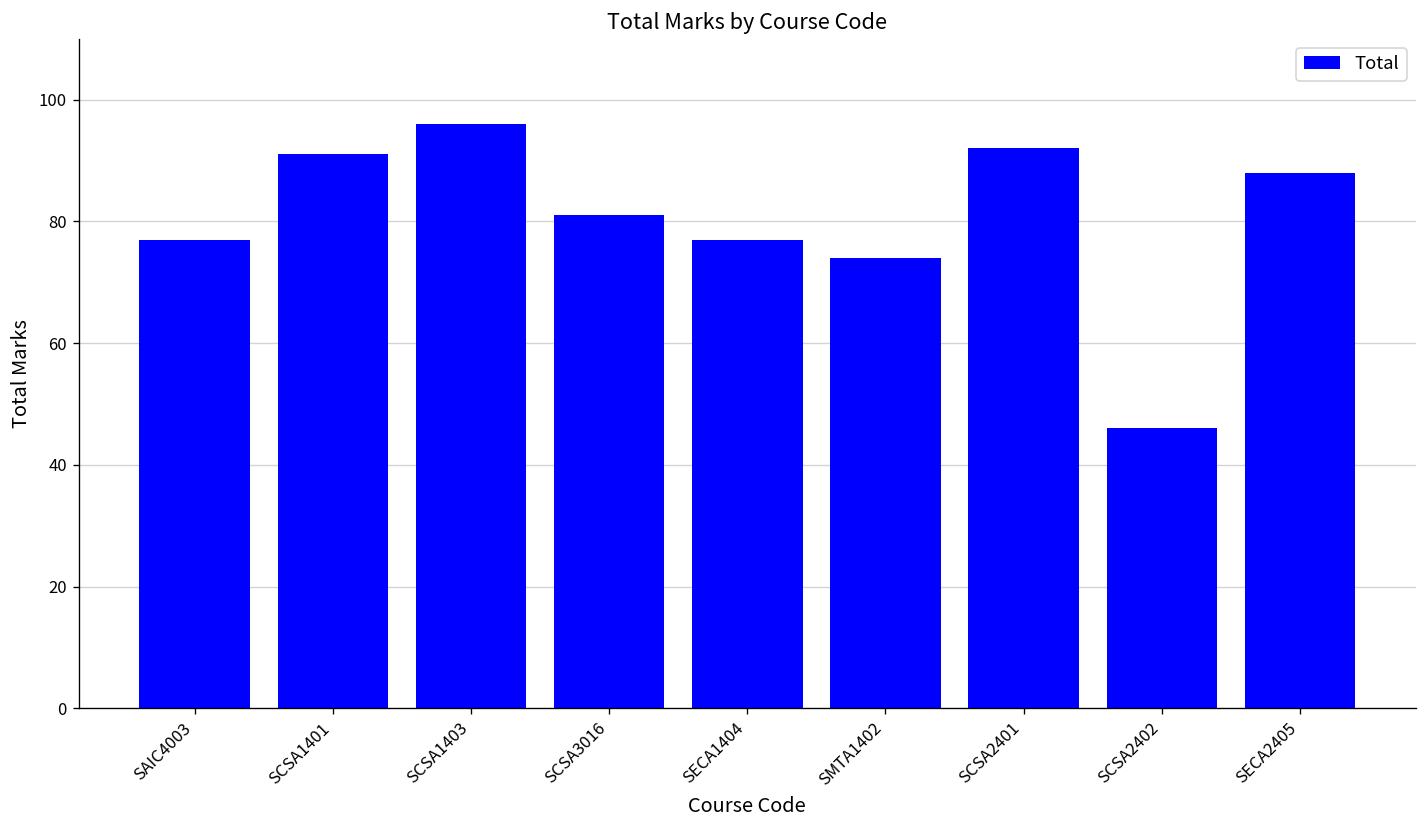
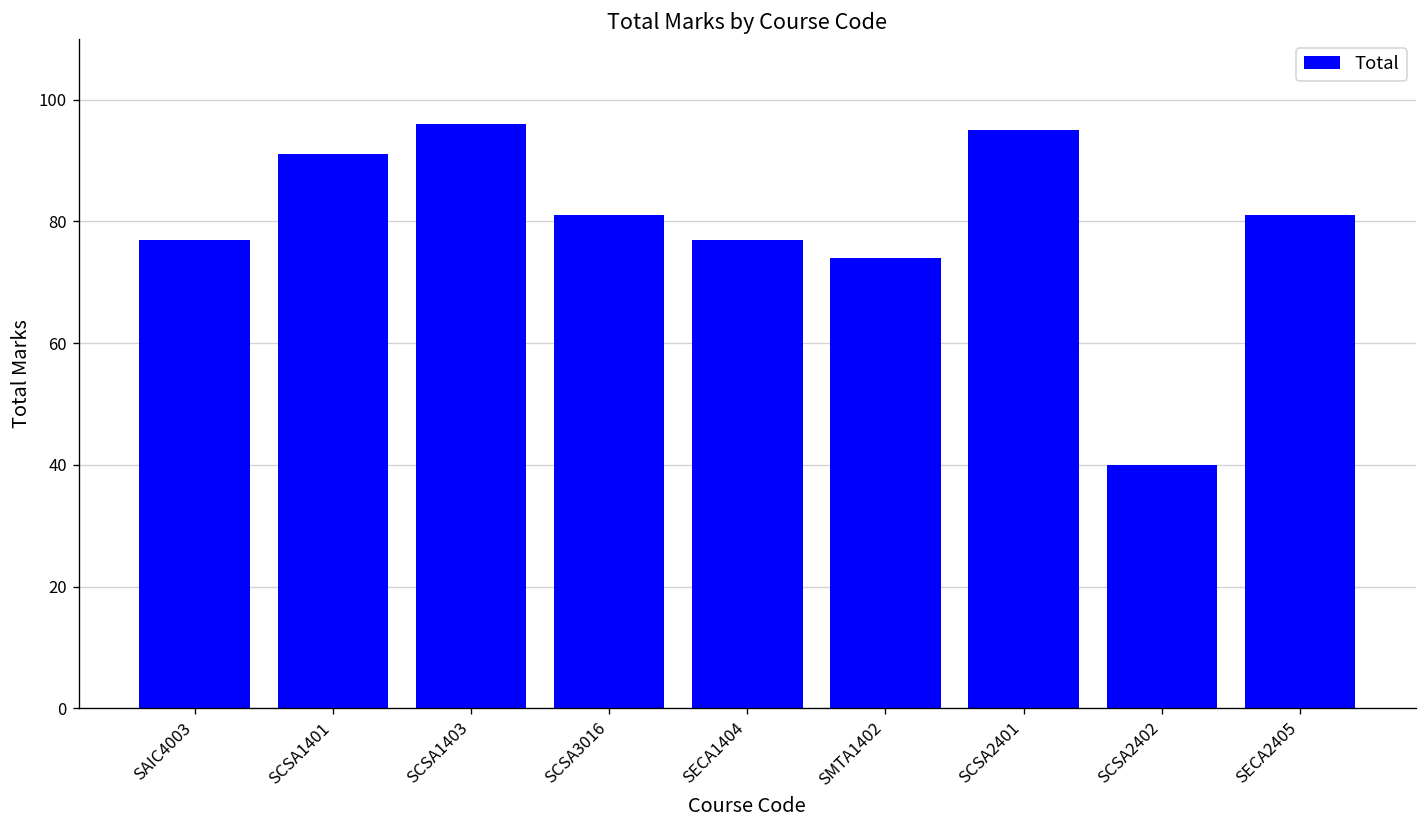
  {
    "SAIC4003": 77,
    "SCSA1401": 91,
    "SCSA1403": 96,
    "SCSA3016": 81,
    "SECA1404": 77,
    "SMTA1402": 74,
-   "SCSA2401": 92,
-   "SCSA2402": 46,
-   "SECA2405": 88
+   "SCSA2401": 95,
+   "SCSA2402": 40,
+   "SECA2405": 81
  }
